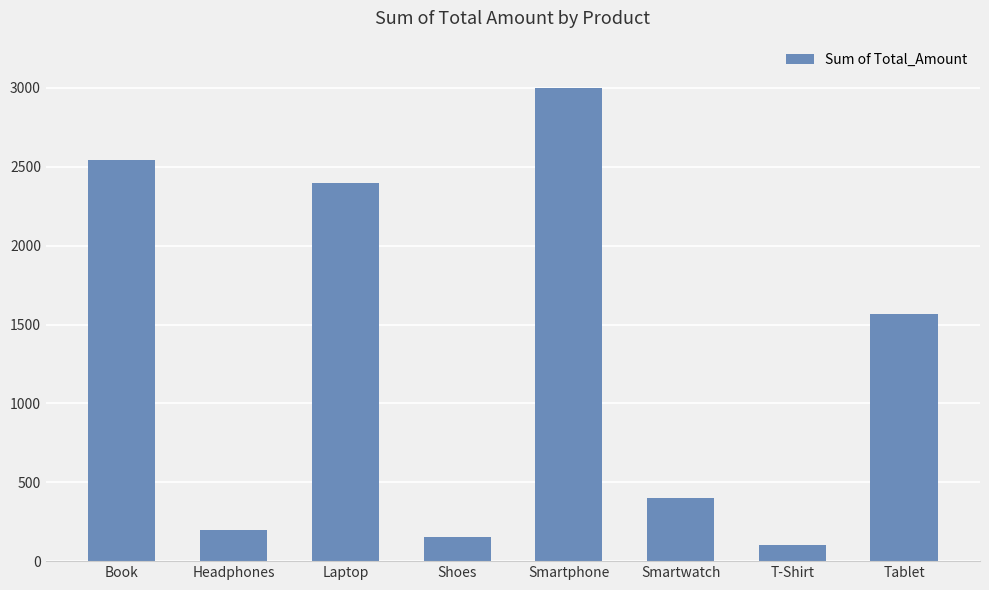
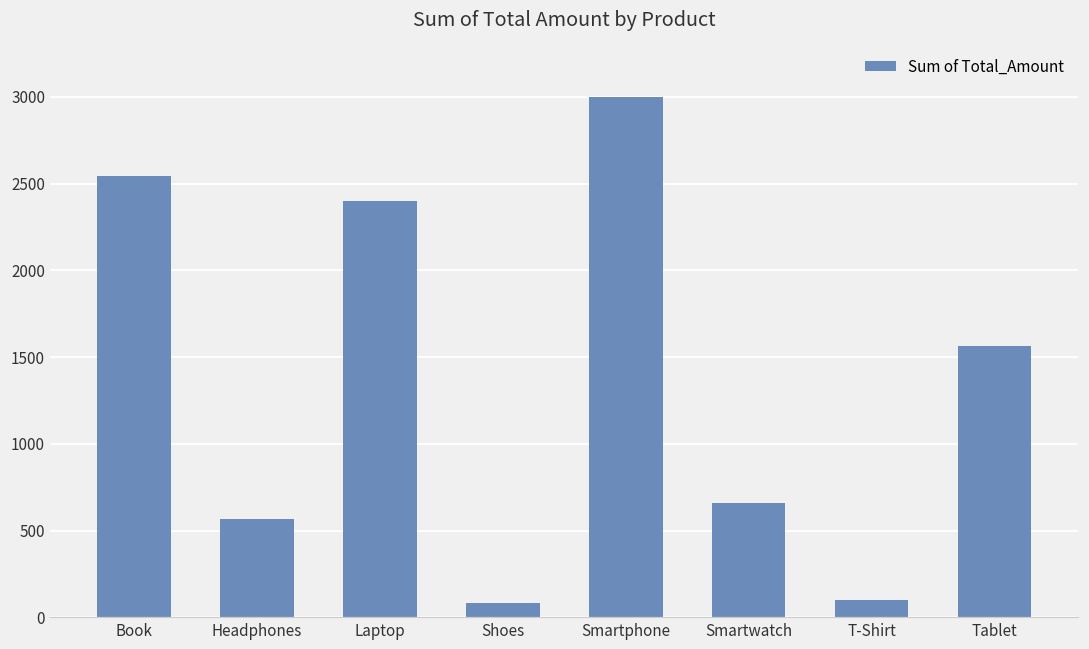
  {
    "Book": 2540,
-   "Headphones": 200,
+   "Headphones": 570,
    "Laptop": 2400,
-   "Shoes": 150,
+   "Shoes": 80,
    "Smartphone": 3000,
-   "Smartwatch": 400,
+   "Smartwatch": 660,
    "T-Shirt": 100,
    "Tablet": 1570
  }
